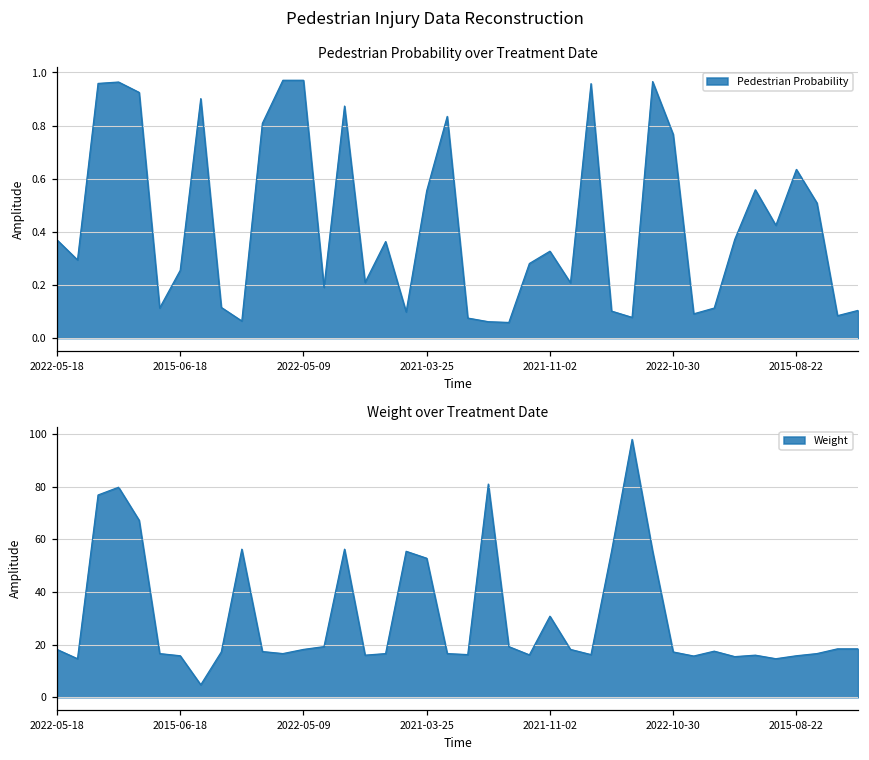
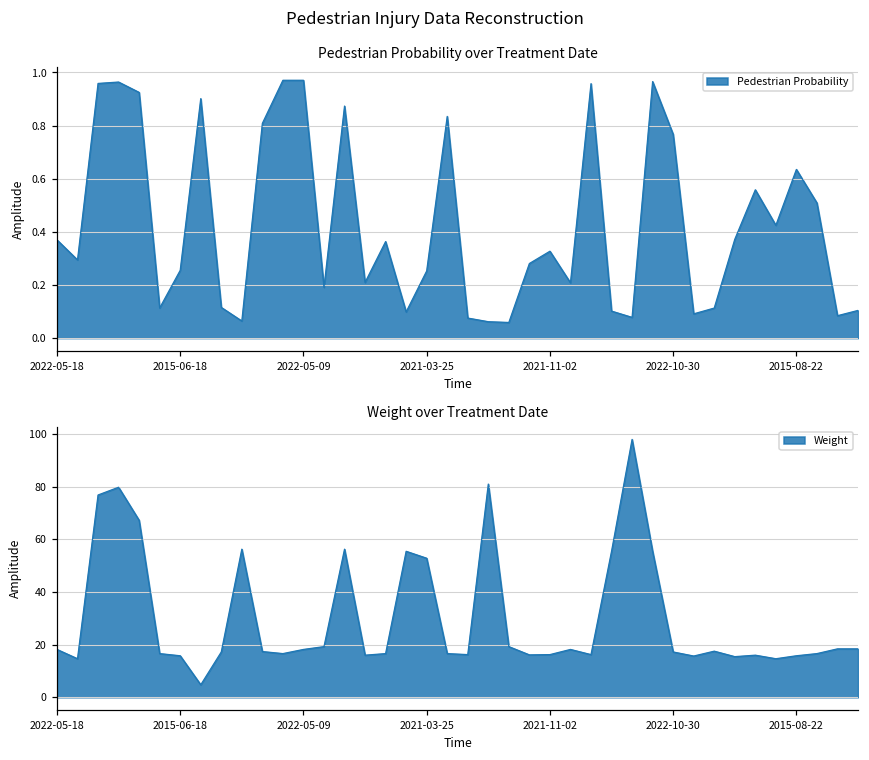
  {
    "Pedestrian Probability over Treatment Date": {
      "2022-05-18": 0.37,
      "2015-06-18": 0.26,
      "2022-05-09": 0.97,
-     "2021-03-25": 0.55,
+     "2021-03-25": 0.25,
      "2021-11-02": 0.33,
      "2022-10-30": 0.77,
      "2015-08-22": 0.64
    },
    "Weight over Treatment Date": {
      "2022-05-18": 18,
      "2015-06-18": 16,
      "2022-05-09": 18,
      "2021-03-25": 53,
-     "2021-11-02": 31,
+     "2021-11-02": 16,
      "2022-10-30": 17,
      "2015-08-22": 16
    }
  }
